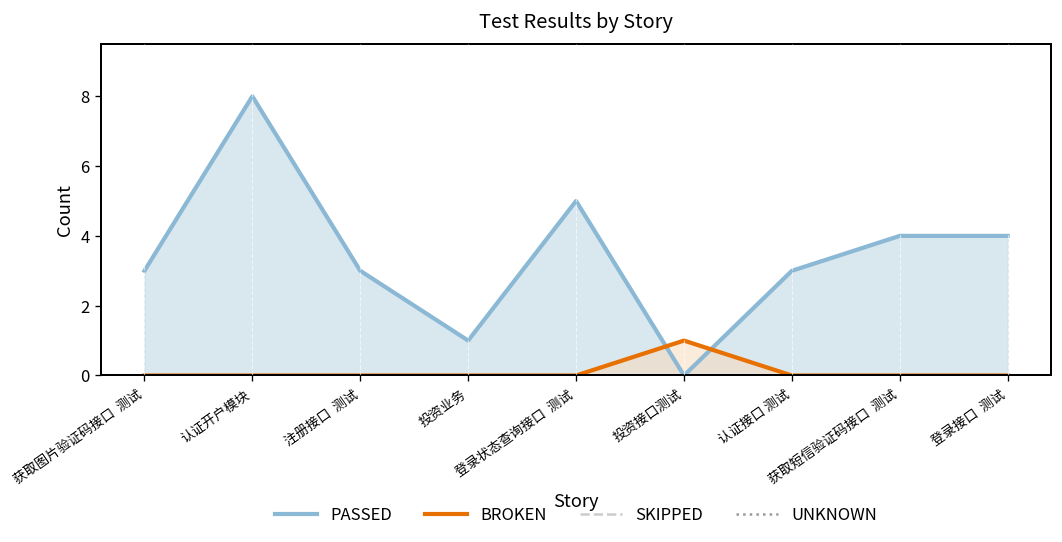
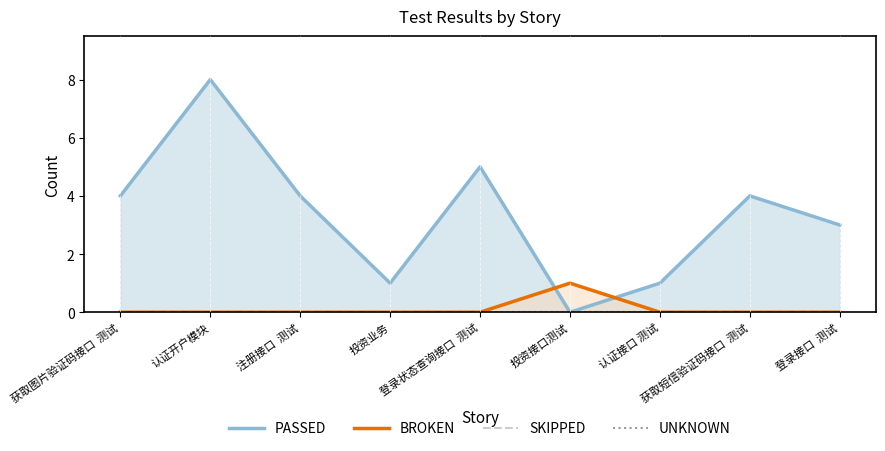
  {
    "PASSED": {
-     "获取图片验证码接口 测试": 3,
+     "获取图片验证码接口 测试": 4,
      "认证开户模块": 8,
-     "注册接口 测试": 3,
+     "注册接口 测试": 4,
      "投资业务": 1,
      "登录状态查询接口 测试": 5,
-     "认证接口 测试": 3,
+     "认证接口 测试": 1,
      "获取短信验证码接口 测试": 4,
-     "登录接口 测试": 4
+     "登录接口 测试": 3
    },
    "BROKEN": {
      "投资接口测试": 1
    }
  }
